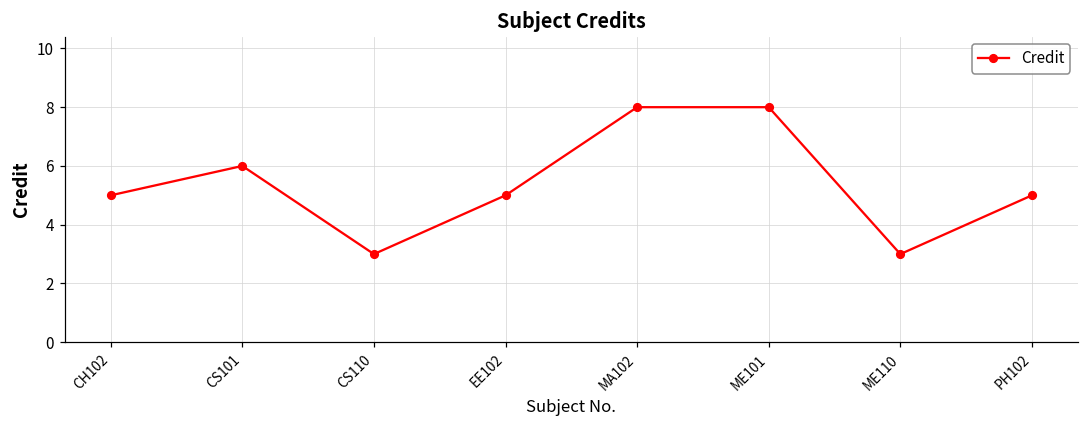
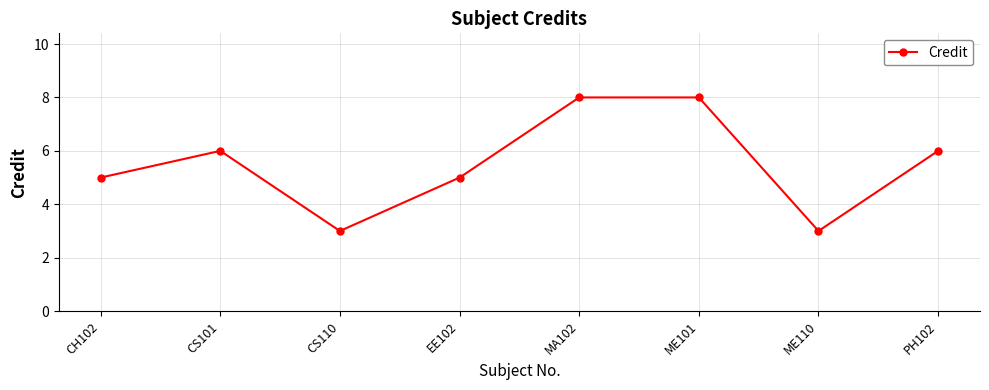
  {
    "CH102": 5,
    "CS101": 6,
    "CS110": 3,
    "EE102": 5,
    "MA102": 8,
    "ME101": 8,
    "ME110": 3,
-   "PH102": 5
+   "PH102": 6
  }
